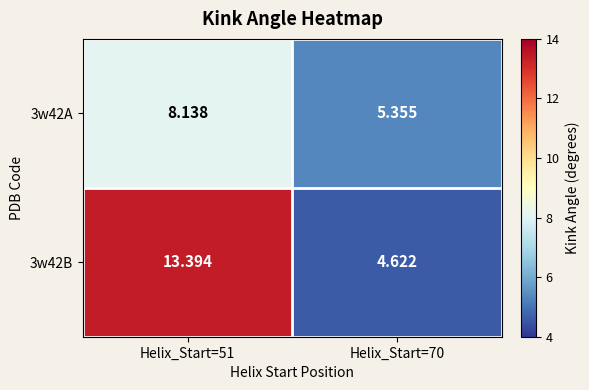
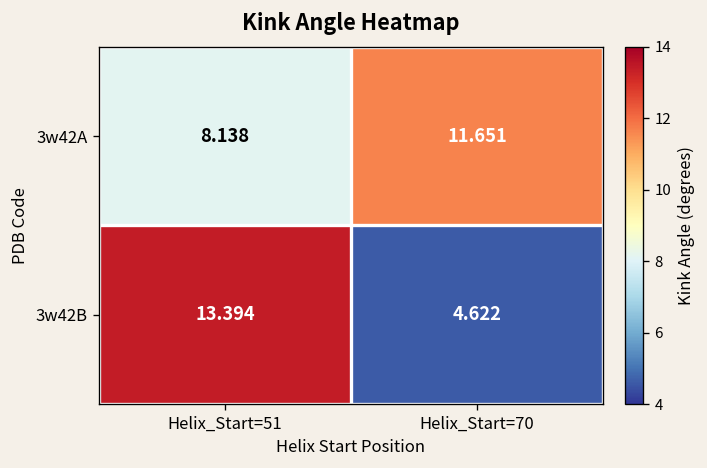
  {
    "3w42A": {
      "Helix_Start=51": 8.138,
-     "Helix_Start=70": 5.355
+     "Helix_Start=70": 11.651
    },
    "3w42B": {
      "Helix_Start=51": 13.394,
      "Helix_Start=70": 4.622
    }
  }
